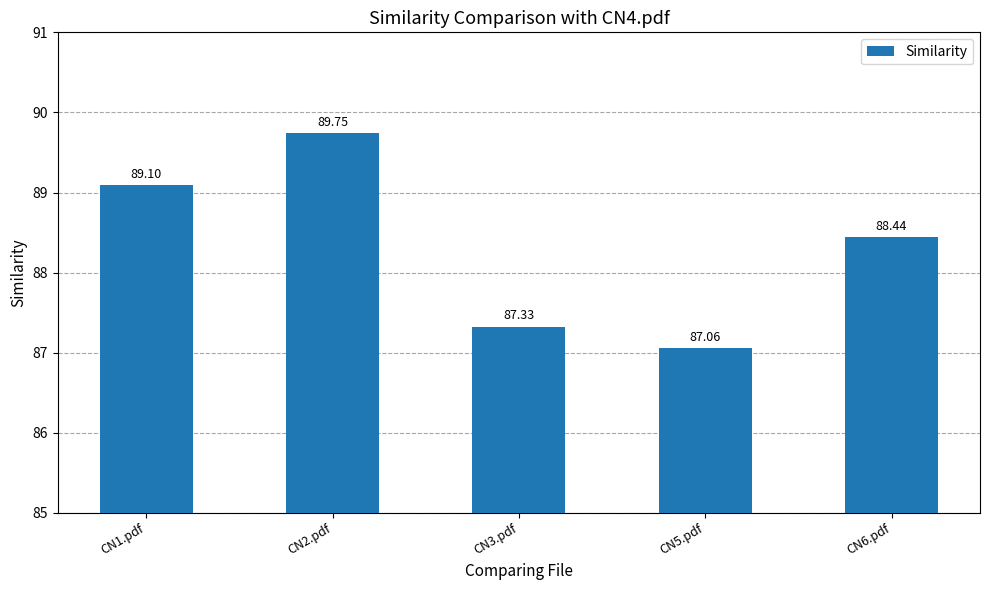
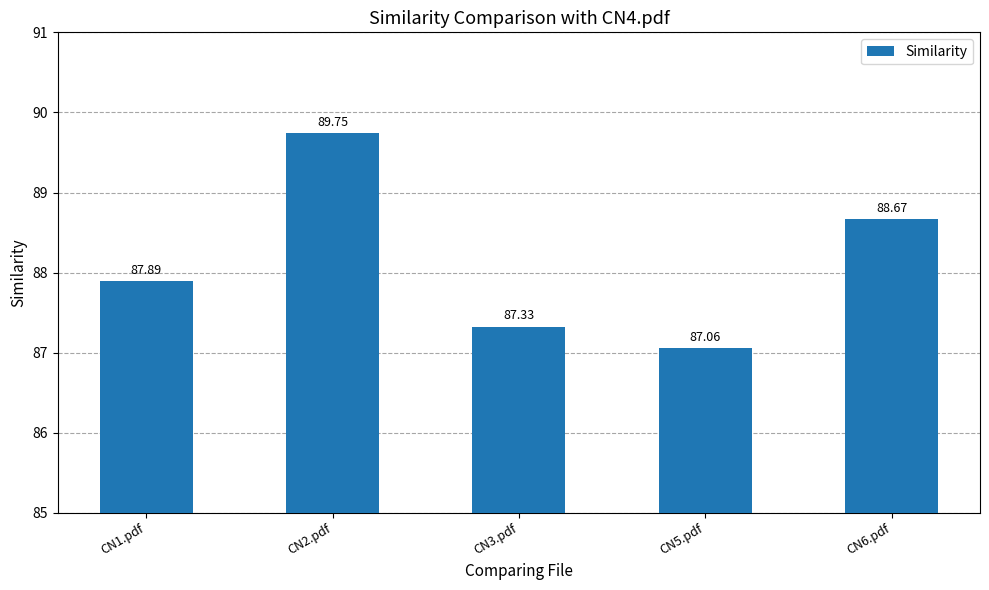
  {
-   "CN1.pdf": 89.10,
+   "CN1.pdf": 87.89,
    "CN2.pdf": 89.75,
    "CN3.pdf": 87.33,
    "CN5.pdf": 87.06,
-   "CN6.pdf": 88.44
+   "CN6.pdf": 88.67
  }
